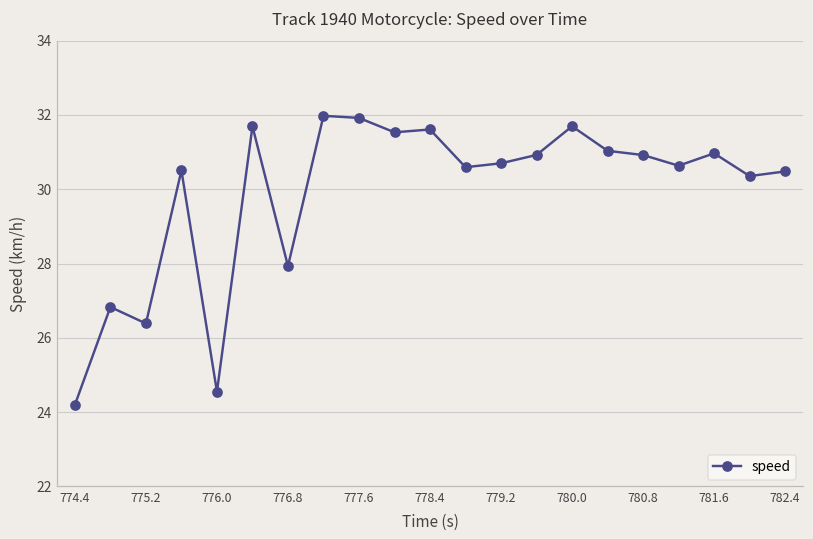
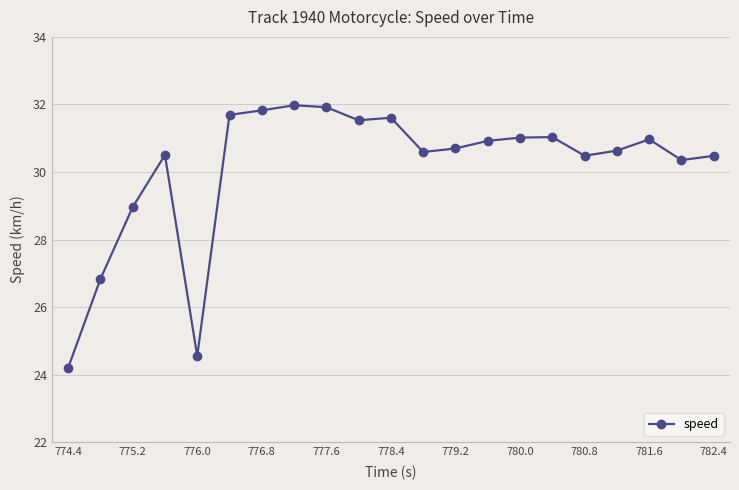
  {
    "774.4": 24.2,
-   "775.2": 26.4,
+   "775.2": 29.0,
    "776.0": 24.6,
-   "776.8": 27.9,
+   "776.8": 31.8,
    "777.6": 31.9,
    "778.4": 31.6,
    "779.2": 30.7,
-   "780.0": 31.7,
-   "780.8": 30.9,
+   "780.0": 31.0,
+   "780.8": 30.5,
    "781.6": 31.0,
    "782.4": 30.5
  }
